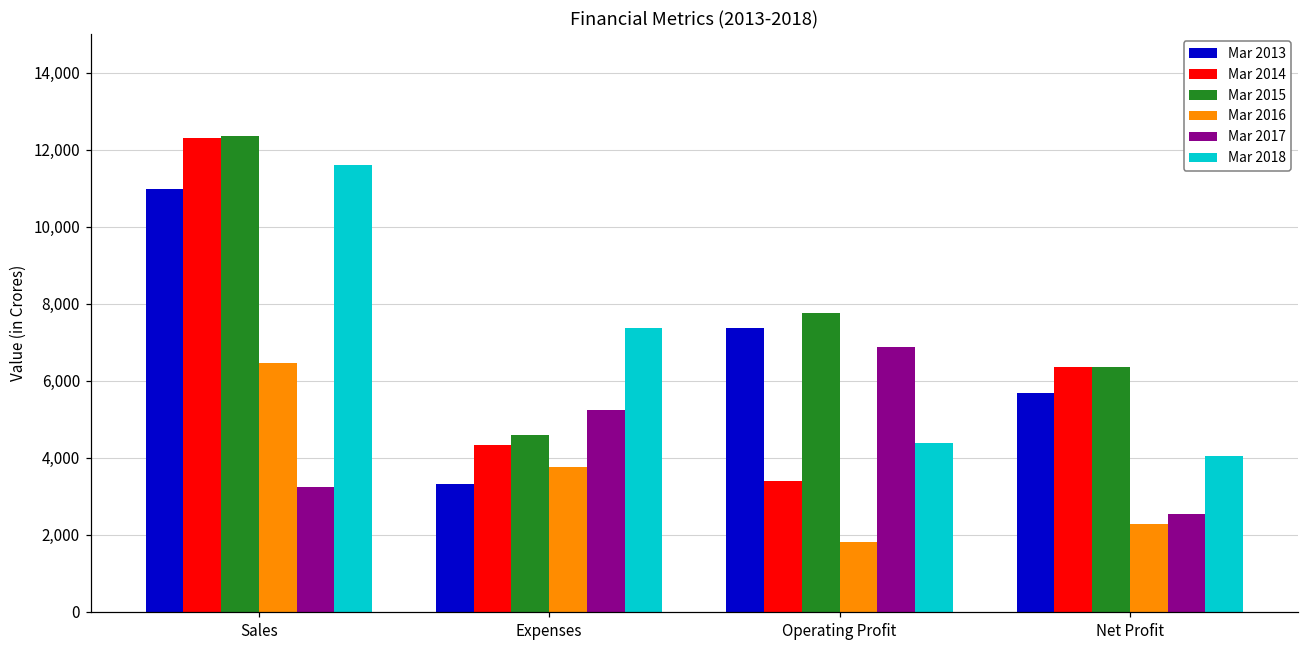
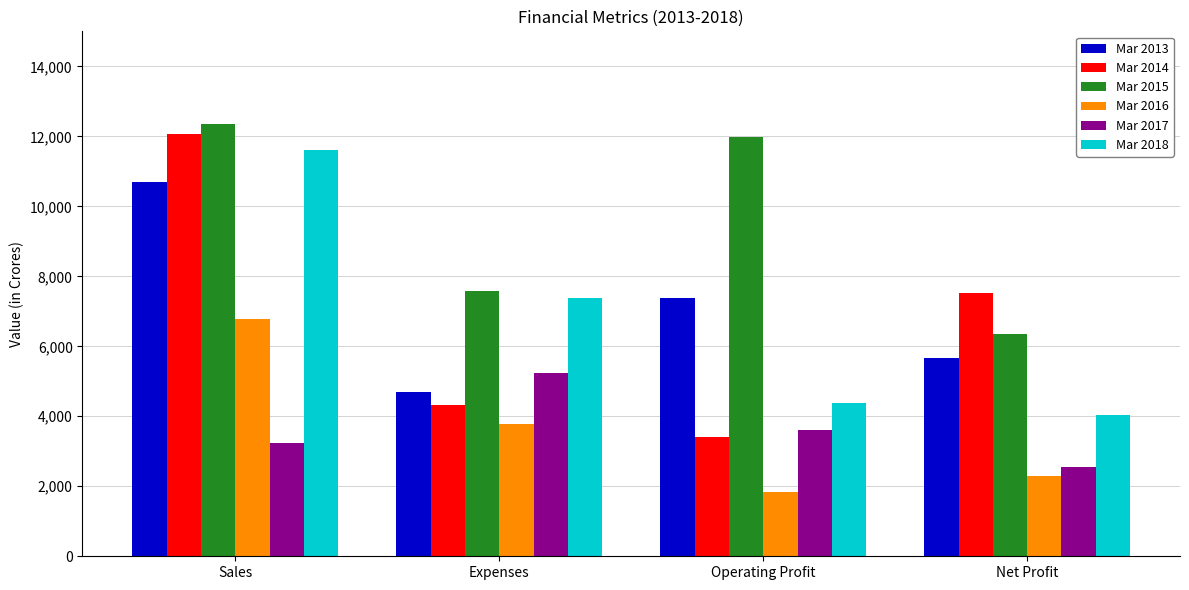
  {
    "Mar 2013": {
-     "Sales": "11,000",
-     "Expenses": "3,300",
+     "Sales": "10,700",
+     "Expenses": "4,700",
      "Operating Profit": "7,400",
      "Net Profit": "5,700"
    },
    "Mar 2014": {
-     "Sales": "12,300",
+     "Sales": "12,100",
      "Expenses": "4,300",
      "Operating Profit": "3,400",
-     "Net Profit": "6,400"
+     "Net Profit": "7,500"
    },
    "Mar 2015": {
      "Sales": "12,400",
-     "Expenses": "4,600",
-     "Operating Profit": "7,800",
+     "Expenses": "7,600",
+     "Operating Profit": "12,000",
      "Net Profit": "6,400"
    },
    "Mar 2016": {
-     "Sales": "6,500",
+     "Sales": "6,800",
      "Expenses": "3,800",
      "Operating Profit": "1,800",
      "Net Profit": "2,300"
    },
    "Mar 2017": {
      "Sales": "3,200",
      "Expenses": "5,200",
-     "Operating Profit": "6,900",
+     "Operating Profit": "3,600",
      "Net Profit": "2,500"
    },
    "Mar 2018": {
      "Sales": "11,600",
      "Expenses": "7,400",
      "Operating Profit": "4,400",
      "Net Profit": "4,000"
    }
  }
